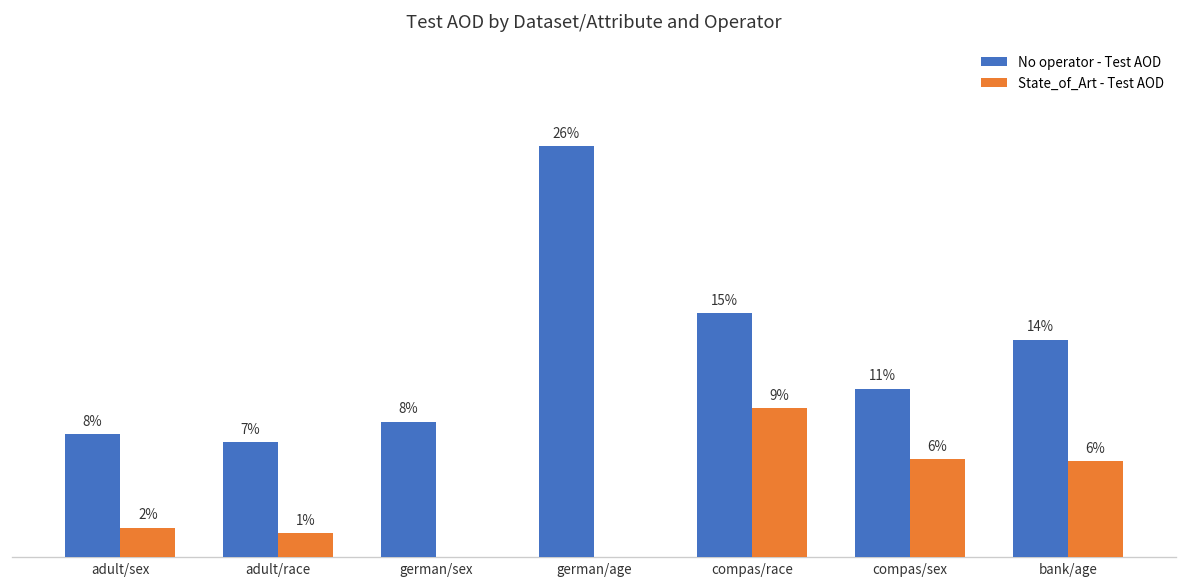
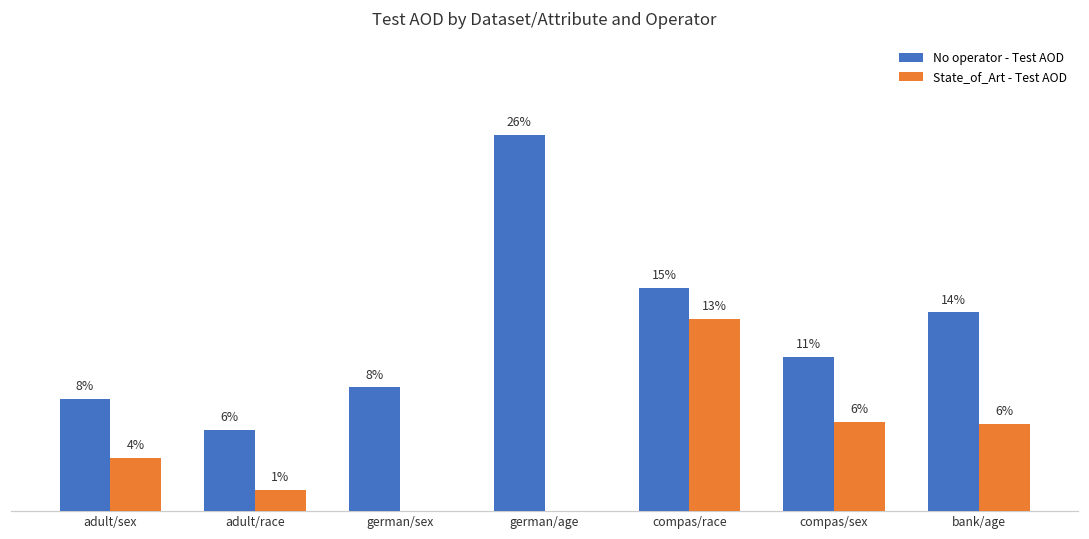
  {
    "No operator - Test AOD": {
      "adult/sex": "8%",
-     "adult/race": "7%",
+     "adult/race": "6%",
      "german/sex": "8%",
      "german/age": "26%",
      "compas/race": "15%",
      "compas/sex": "11%",
      "bank/age": "14%"
    },
    "State_of_Art - Test AOD": {
-     "adult/sex": "2%",
+     "adult/sex": "4%",
      "adult/race": "1%",
-     "compas/race": "9%",
+     "compas/race": "13%",
      "compas/sex": "6%",
      "bank/age": "6%"
    }
  }
